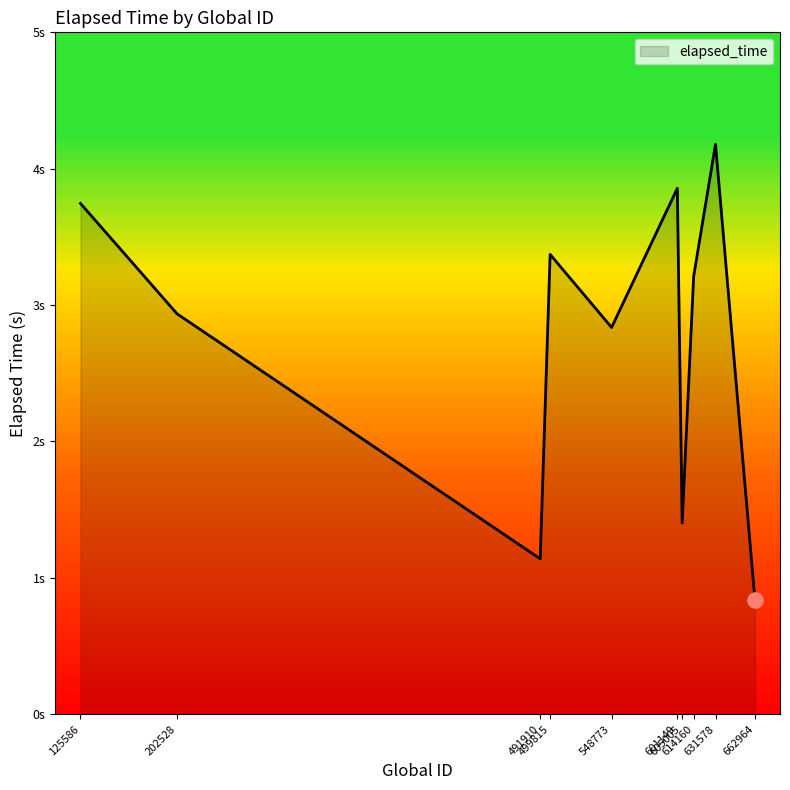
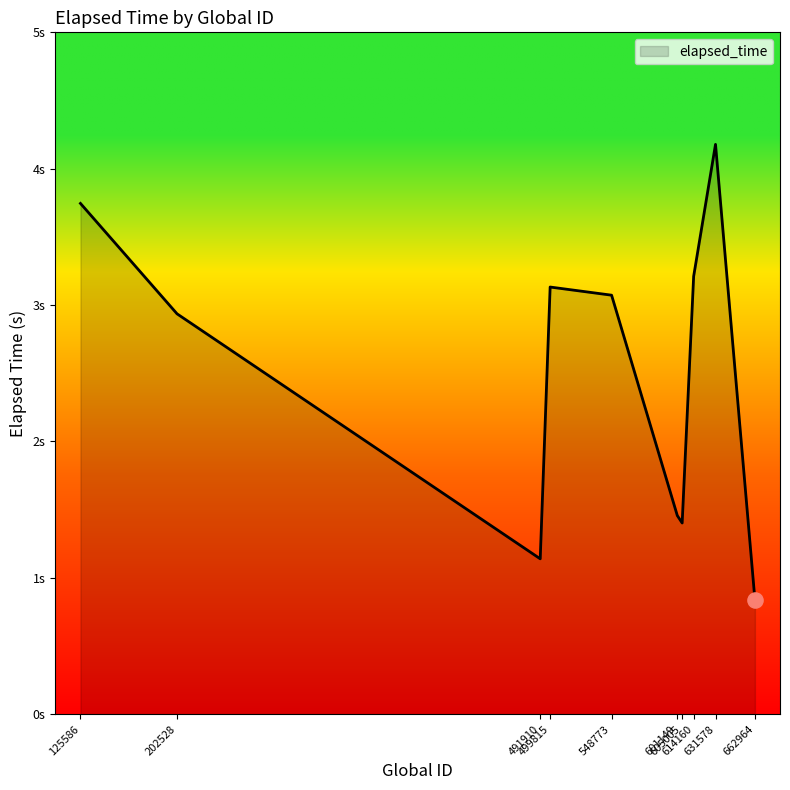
  {
    "elapsed_time": {
      "125586": "3.75s",
      "202528": "2.94s",
      "491910": "1.14s",
-     "499815": "3.37s",
-     "548773": "2.84s",
-     "601149": "3.86s",
+     "499815": "3.13s",
+     "548773": "3.07s",
+     "601149": "1.46s",
      "605005": "1.40s",
      "614160": "3.21s",
      "631578": "4.18s"
    }
  }
